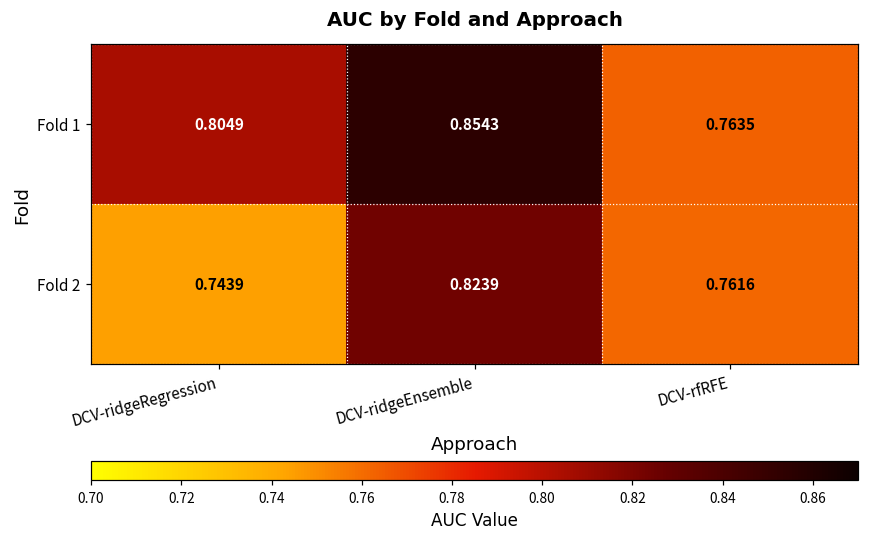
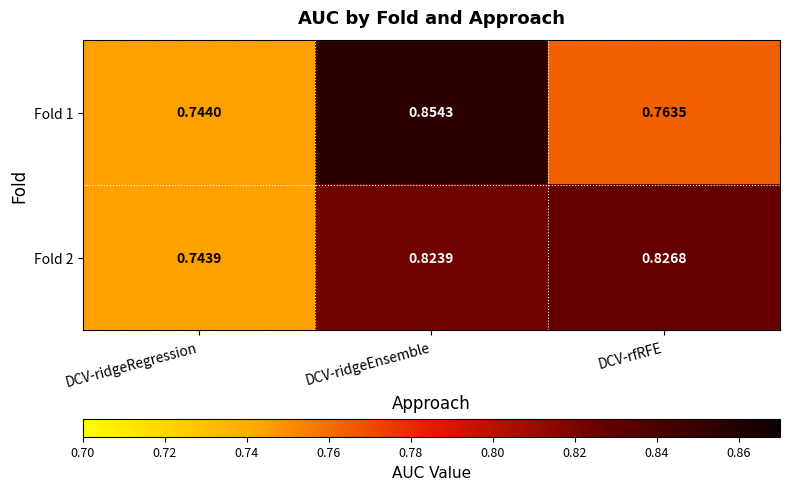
  {
    "Fold 1": {
-     "DCV-ridgeRegression": 0.8049,
+     "DCV-ridgeRegression": 0.7440,
      "DCV-ridgeEnsemble": 0.8543,
      "DCV-rfRFE": 0.7635
    },
    "Fold 2": {
      "DCV-ridgeRegression": 0.7439,
      "DCV-ridgeEnsemble": 0.8239,
-     "DCV-rfRFE": 0.7616
+     "DCV-rfRFE": 0.8268
    }
  }
